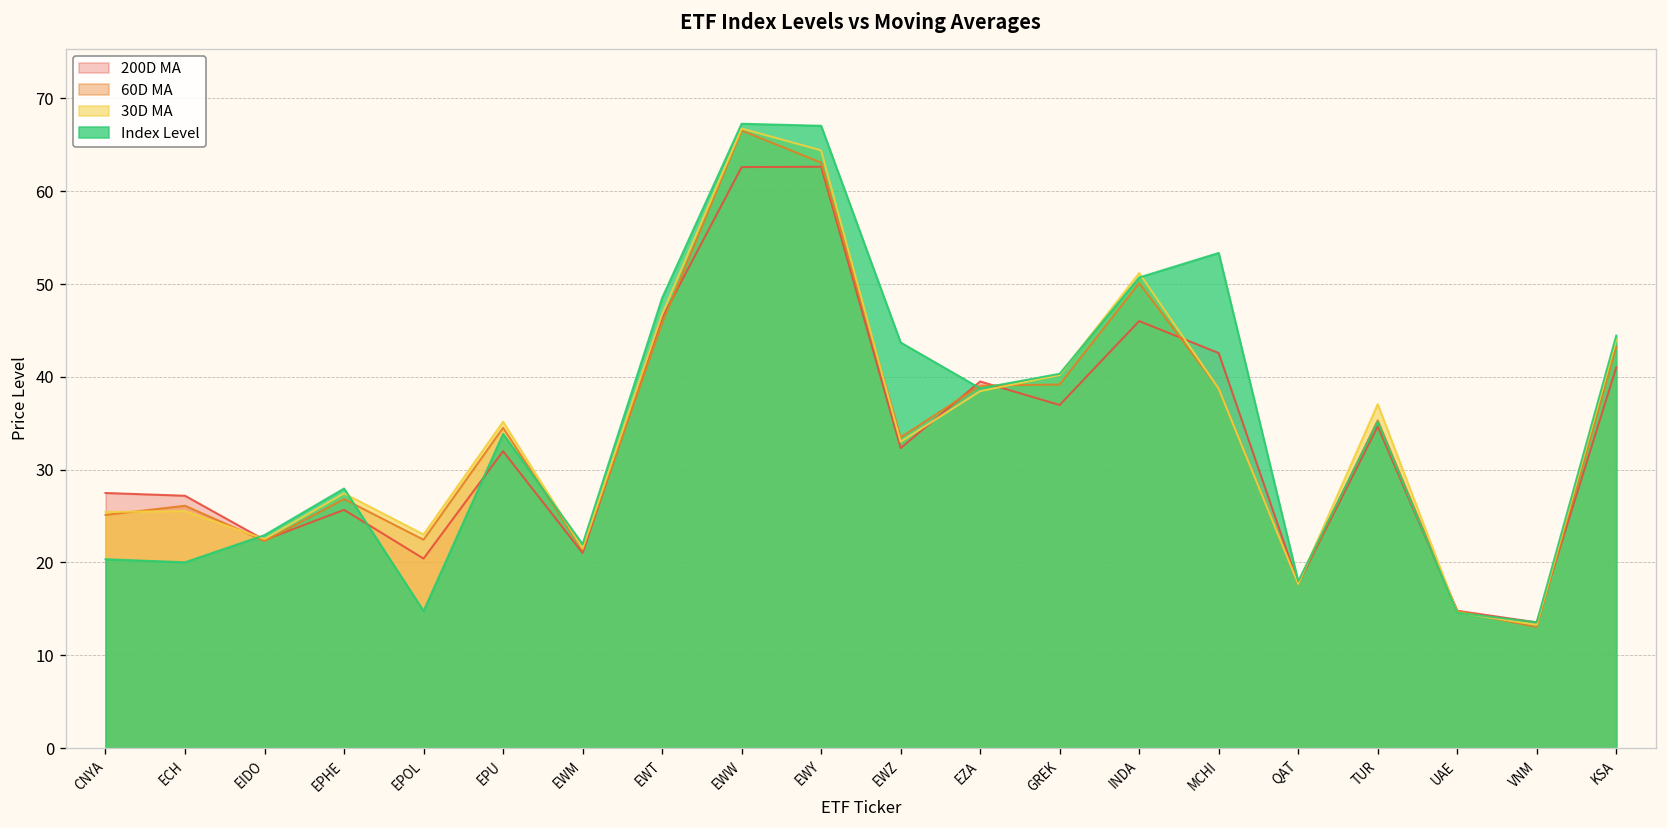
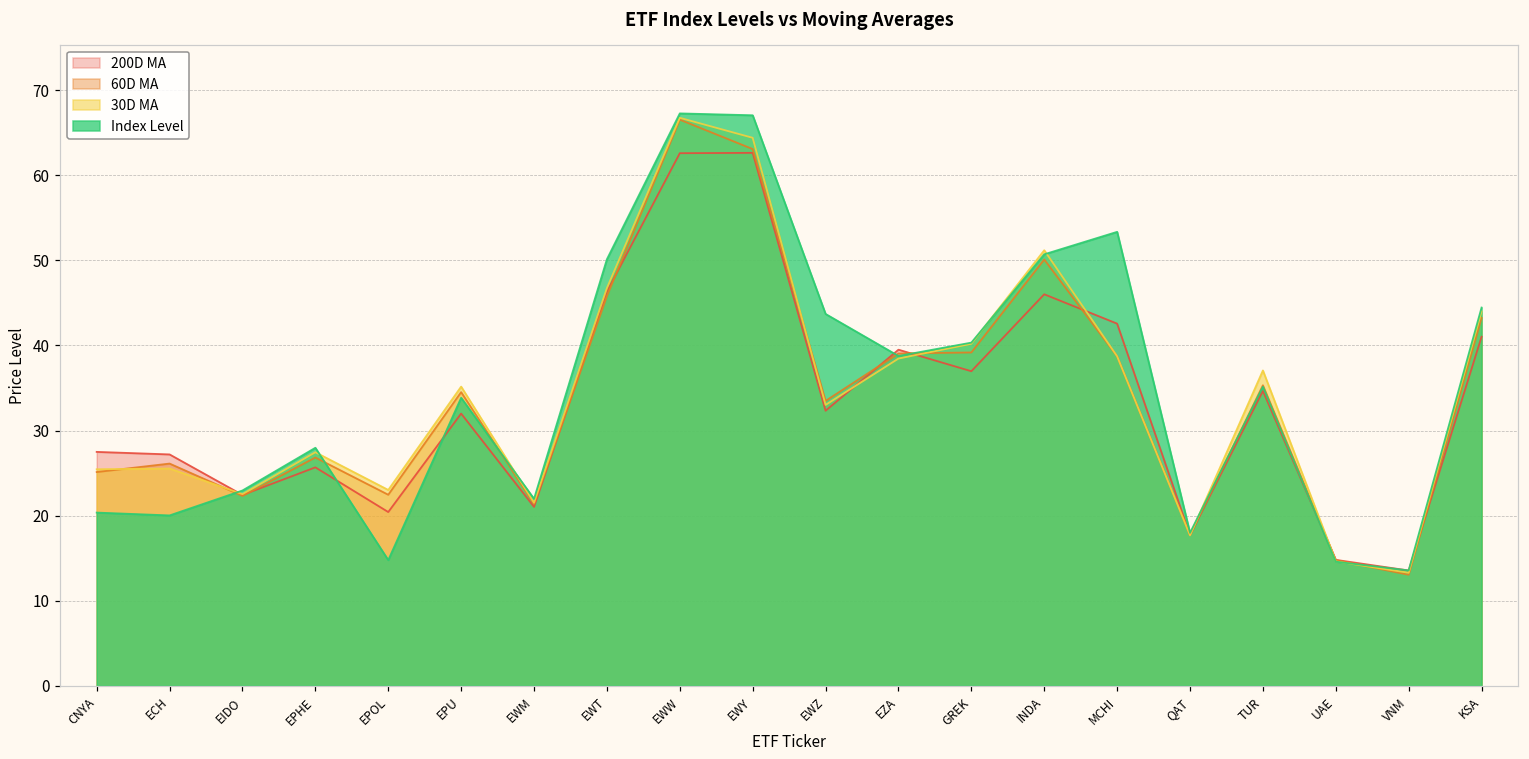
  {
    "Index Level": {
      "CNYA": 20,
      "ECH": 20,
      "EIDO": 23,
      "EPHE": 28,
      "EPOL": 15,
      "EPU": 34,
      "EWM": 22,
-     "EWT": 48,
+     "EWT": 50,
      "EWW": 67,
      "EWY": 67,
      "EWZ": 44,
      "INDA": 51,
      "MCHI": 53,
      "KSA": 44
    }
  }
